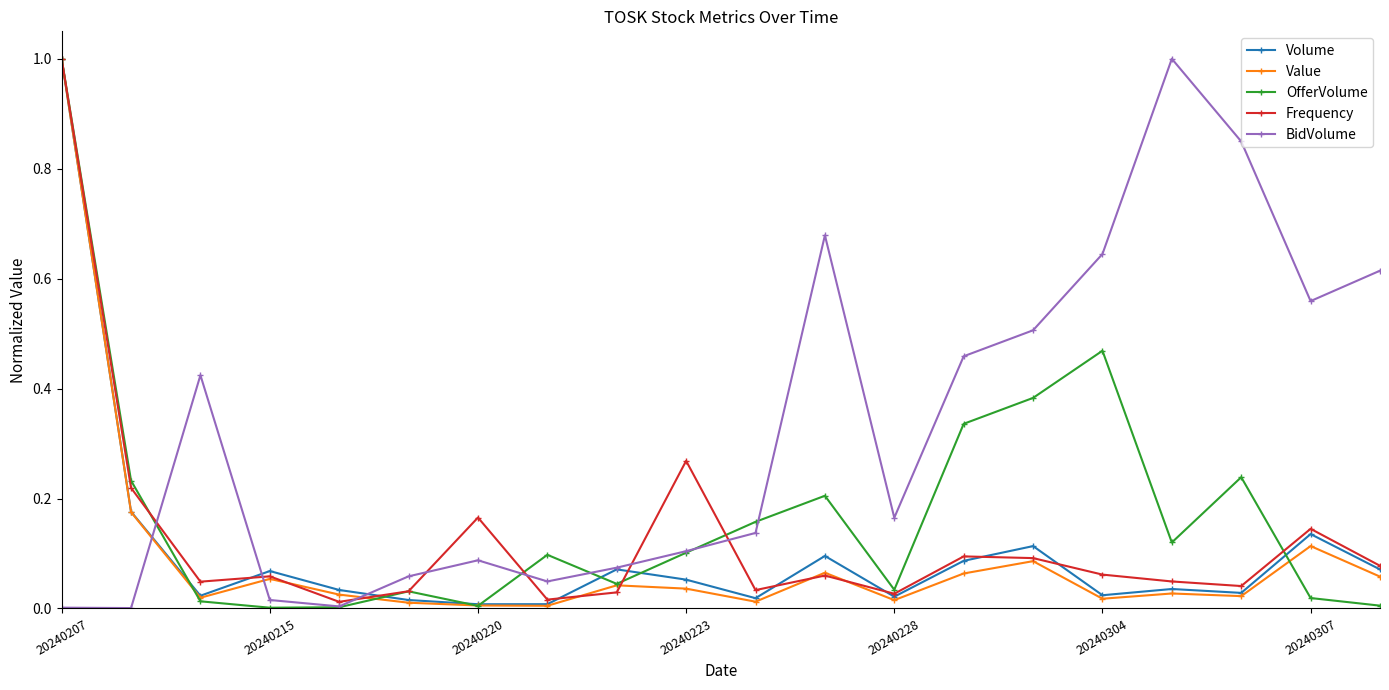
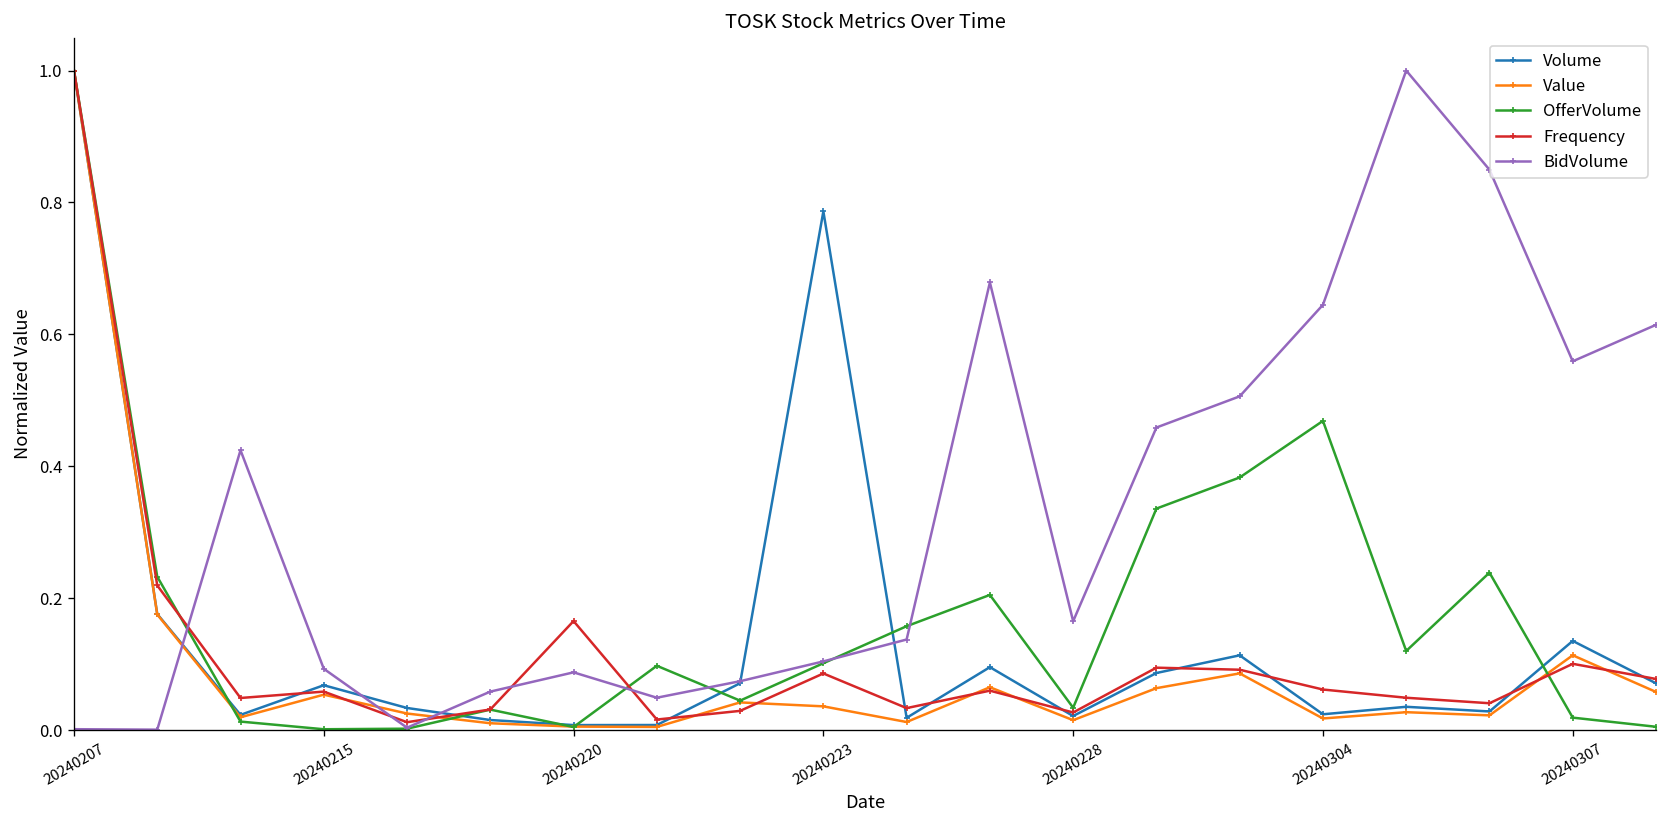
  {
    "Volume": {
      "20240215": 0.07,
-     "20240223": 0.05,
+     "20240223": 0.79,
      "20240228": 0.02,
      "20240304": 0.02,
      "20240307": 0.14
    },
    "Value": {
      "20240215": 0.05,
      "20240223": 0.04,
      "20240228": 0.02,
      "20240304": 0.02,
      "20240307": 0.11
    },
    "OfferVolume": {
      "20240215": 0.00,
      "20240228": 0.03,
      "20240304": 0.47,
      "20240307": 0.02
    },
    "Frequency": {
      "20240215": 0.06,
      "20240220": 0.17,
-     "20240223": 0.27,
+     "20240223": 0.09,
      "20240228": 0.03,
      "20240304": 0.06,
-     "20240307": 0.14
+     "20240307": 0.10
    },
    "BidVolume": {
      "20240207": 0.00,
-     "20240215": 0.02,
+     "20240215": 0.09,
      "20240220": 0.09,
      "20240228": 0.17,
      "20240304": 0.64,
      "20240307": 0.56
    }
  }
